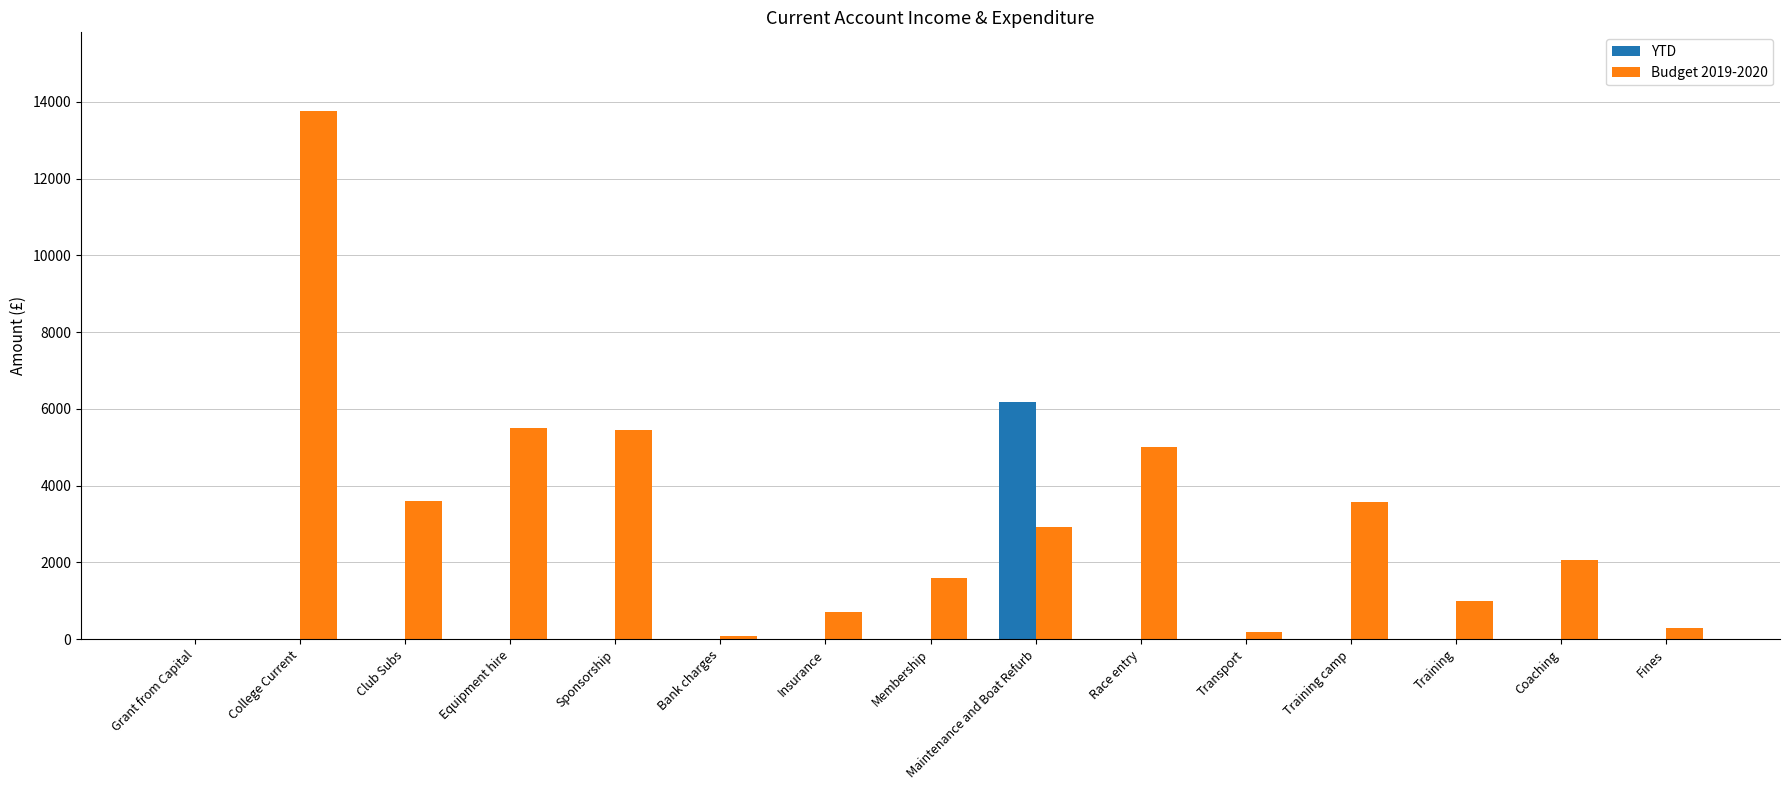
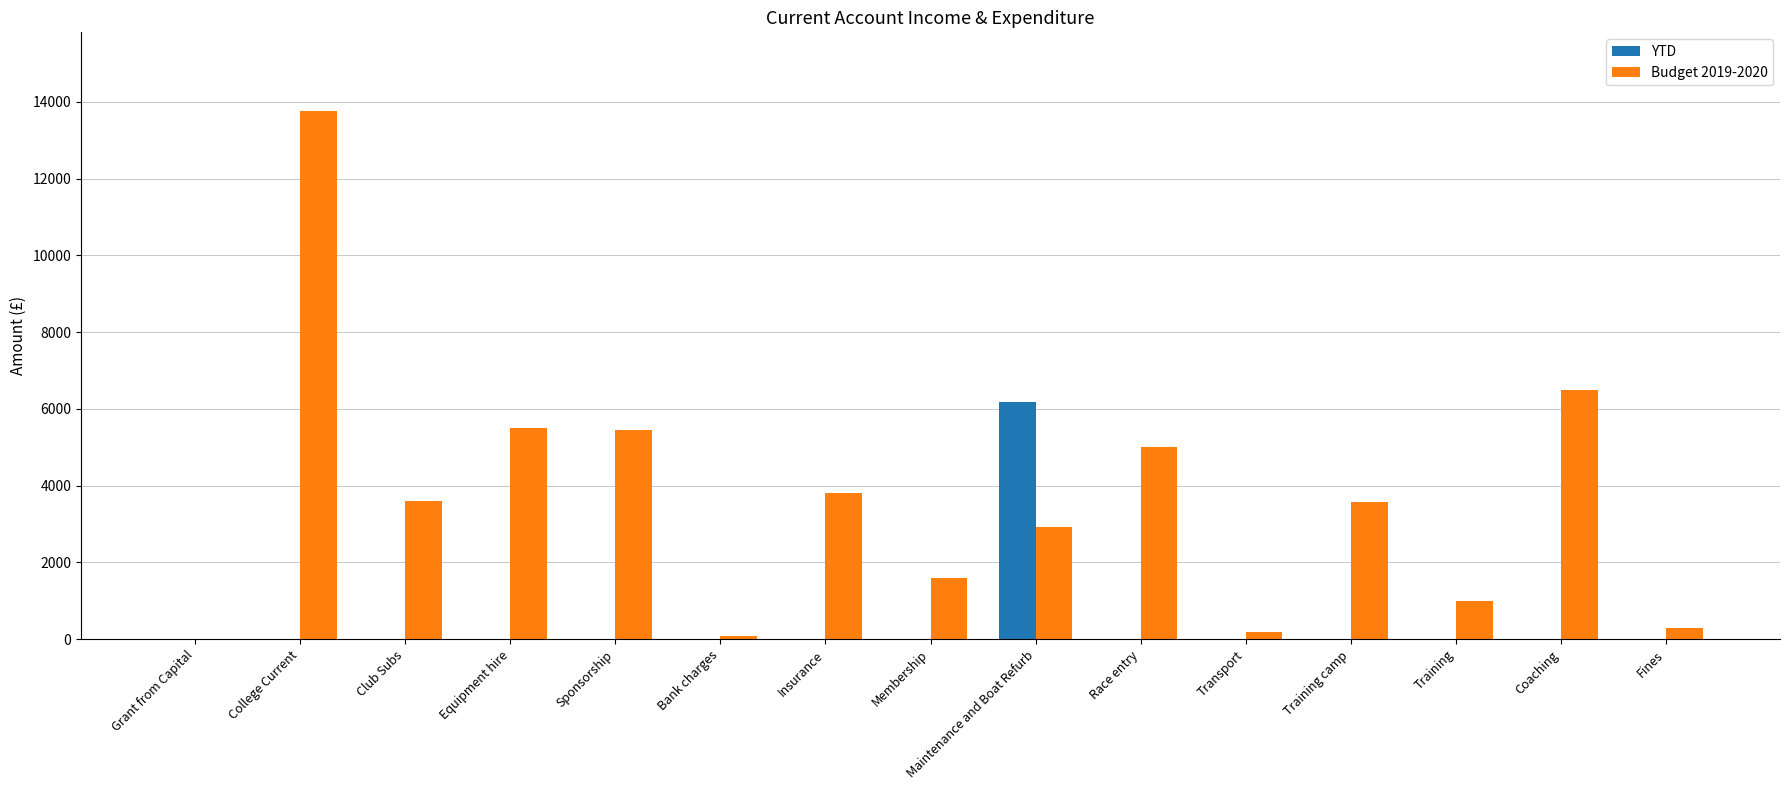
  {
    "YTD": {
      "Grant from Capital": 0,
      "College Current": 0,
      "Equipment hire": 0,
      "Sponsorship": 0,
      "Insurance": 0,
      "Membership": 0,
      "Maintenance and Boat Refurb": 6200,
      "Race entry": 0,
      "Transport": 0,
      "Training camp": 0,
      "Training": 0,
      "Coaching": 0,
      "Fines": 0
    },
    "Budget 2019-2020": {
      "Grant from Capital": 0,
      "College Current": 13800,
      "Club Subs": 3600,
      "Equipment hire": 5500,
      "Sponsorship": 5400,
      "Bank charges": 100,
-     "Insurance": 700,
+     "Insurance": 3800,
      "Membership": 1600,
      "Maintenance and Boat Refurb": 2900,
      "Race entry": 5000,
      "Transport": 200,
      "Training camp": 3600,
      "Training": 1000,
-     "Coaching": 2100,
+     "Coaching": 6500,
      "Fines": 300
    }
  }
